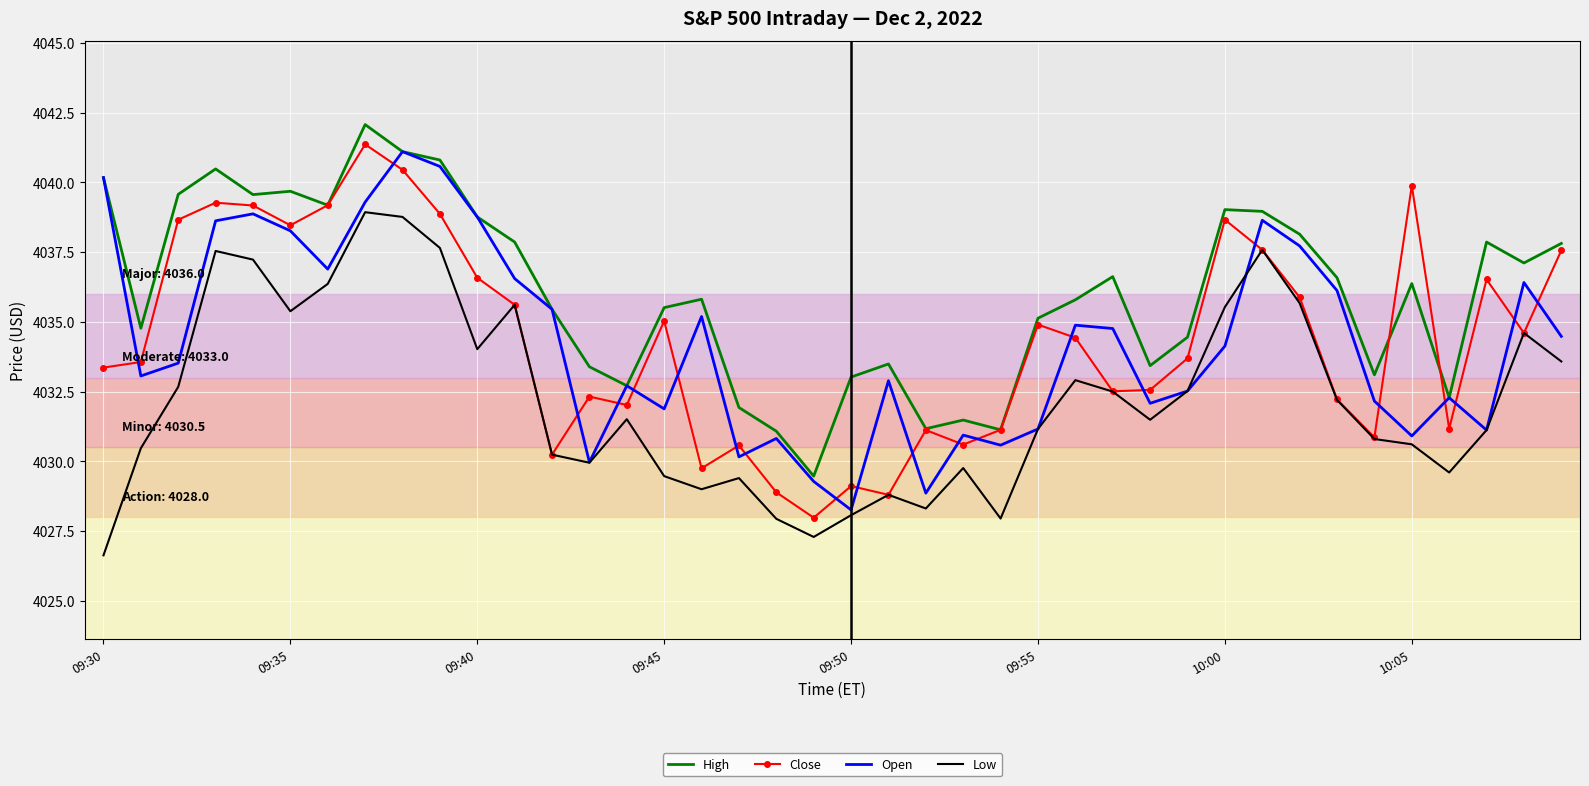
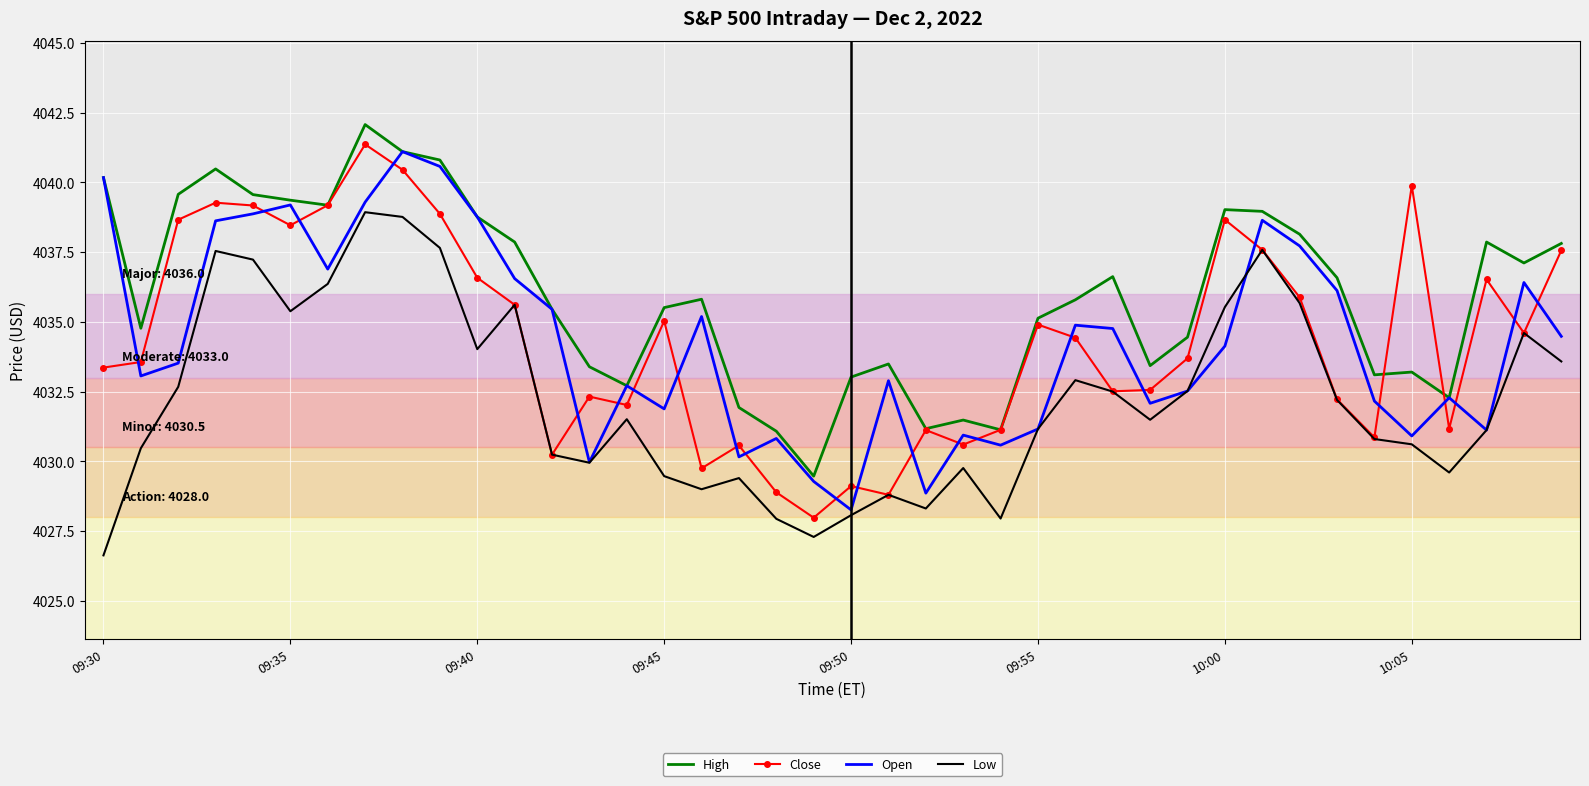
  {
    "High": {
-     "09:35": 4039.7,
+     "09:35": 4039.4,
      "09:45": 4035.5,
      "09:50": 4033.0,
      "09:55": 4035.1,
      "10:00": 4039.0,
-     "10:05": 4036.4
+     "10:05": 4033.2
    },
    "Close": {
      "09:30": 4033.4,
      "09:35": 4038.5,
      "09:40": 4036.6,
      "09:45": 4035.0,
      "09:50": 4029.1,
      "09:55": 4034.9,
      "10:00": 4038.7,
      "10:05": 4039.9
    },
    "Open": {
-     "09:35": 4038.3,
+     "09:35": 4039.2,
      "09:45": 4031.9,
      "09:50": 4028.3,
      "10:00": 4034.1,
      "10:05": 4030.9
    },
    "Low": {
      "09:30": 4026.6,
      "09:35": 4035.4,
      "09:40": 4034.0,
      "09:45": 4029.5,
      "09:50": 4028.1,
      "10:00": 4035.5,
      "10:05": 4030.6
    }
  }
